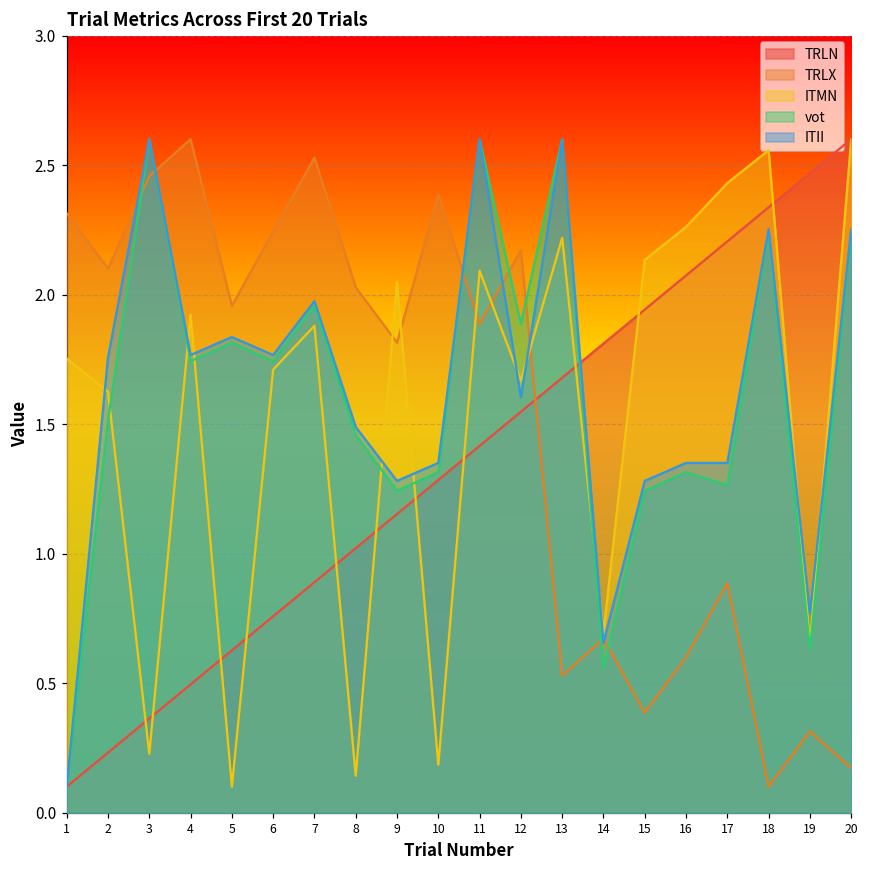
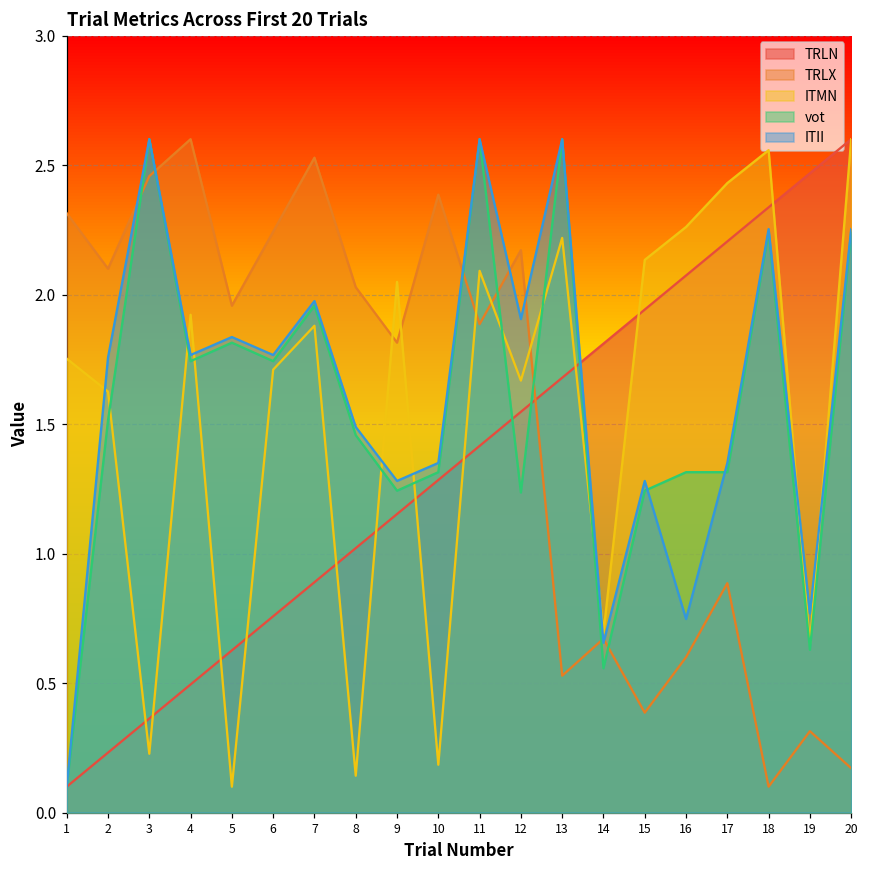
  {
    "vot": {
      "2": 1.51,
      "4": 1.74,
      "5": 1.81,
      "6": 1.74,
      "7": 1.96,
      "8": 1.46,
      "9": 1.24,
      "10": 1.31,
-     "12": 1.89,
+     "12": 1.24,
      "14": 0.56,
      "15": 1.24,
      "16": 1.31,
-     "17": 1.26,
+     "17": 1.31,
      "19": 0.63
    },
    "ITII": {
      "2": 1.76,
      "4": 1.77,
      "5": 1.84,
      "6": 1.77,
      "7": 1.97,
      "8": 1.49,
      "9": 1.28,
      "10": 1.35,
-     "12": 1.60,
+     "12": 1.91,
      "14": 0.66,
      "15": 1.28,
-     "16": 1.35,
+     "16": 0.75,
      "17": 1.35,
      "19": 0.77
    }
  }
